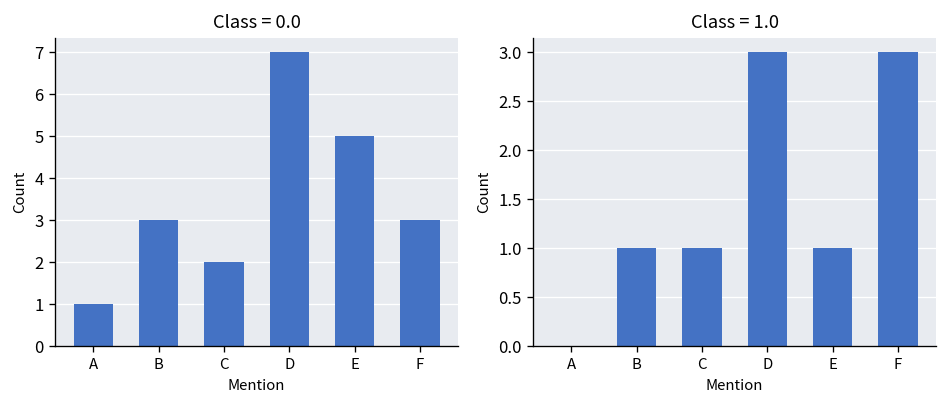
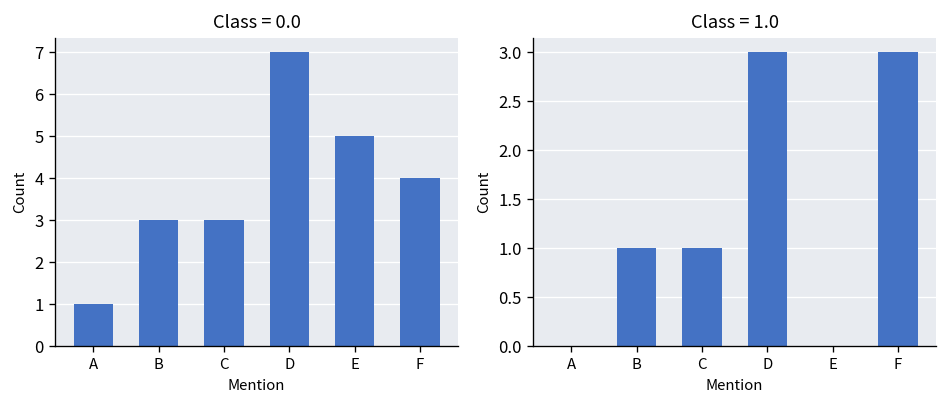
  {
    "Class = 0.0": {
      "A": 1,
      "B": 3,
-     "C": 2,
+     "C": 3,
      "D": 7,
      "E": 5,
-     "F": 3
+     "F": 4
    },
    "Class = 1.0": {
      "A": 0,
      "B": 1,
      "C": 1,
      "D": 3,
-     "E": 1,
+     "E": 0,
      "F": 3
    }
  }
